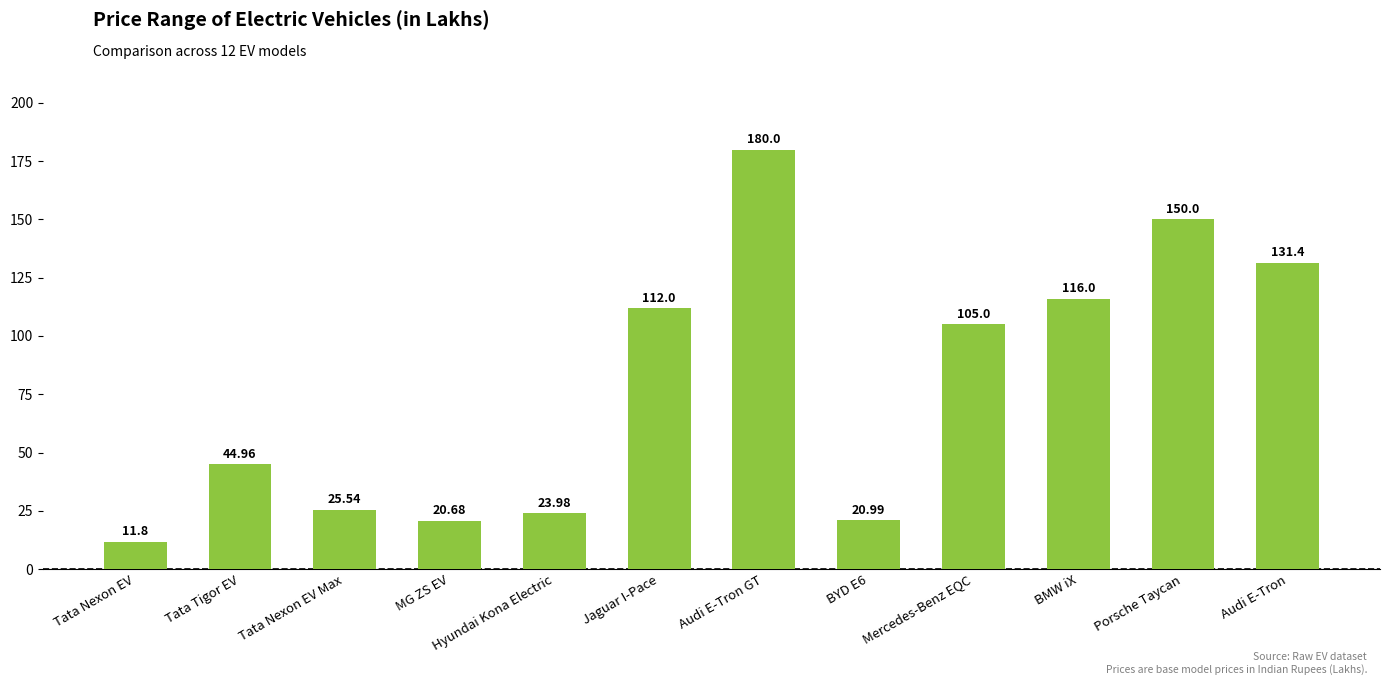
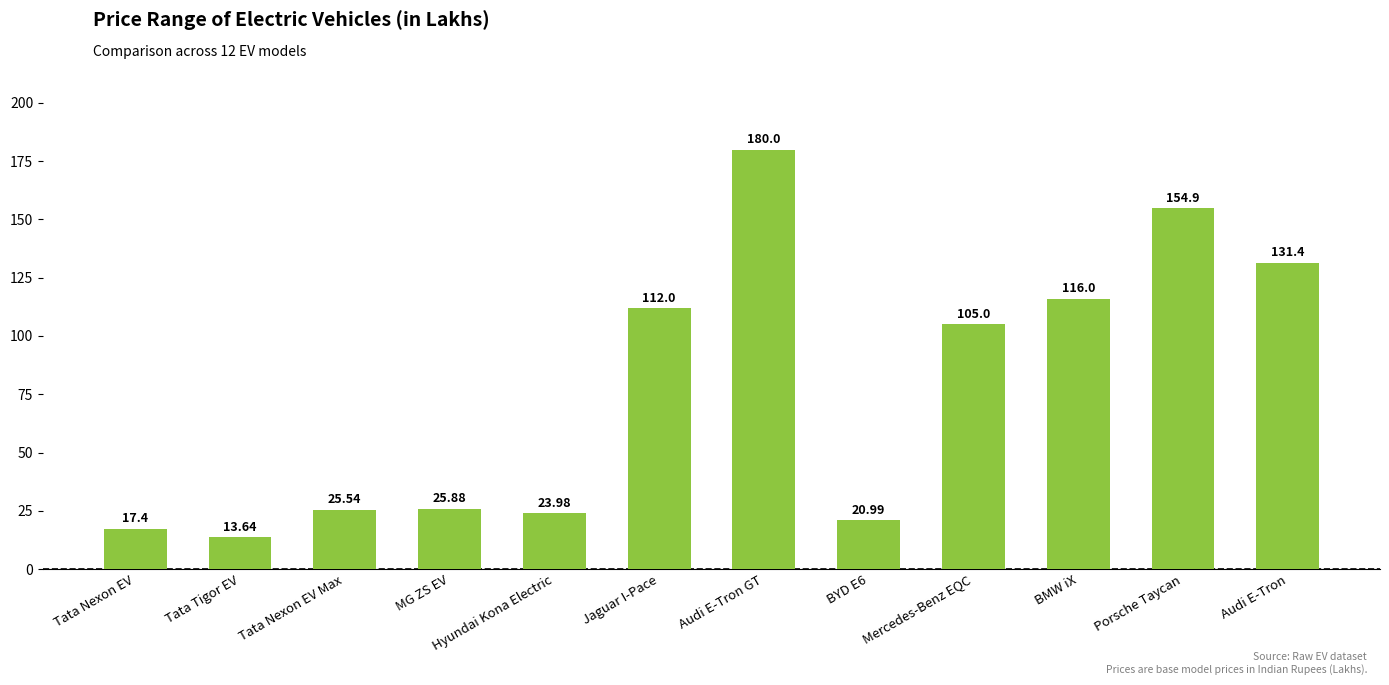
  {
-   "Tata Nexon EV": 11.8,
-   "Tata Tigor EV": 44.96,
+   "Tata Nexon EV": 17.4,
+   "Tata Tigor EV": 13.64,
    "Tata Nexon EV Max": 25.54,
-   "MG ZS EV": 20.68,
+   "MG ZS EV": 25.88,
    "Hyundai Kona Electric": 23.98,
    "Jaguar I-Pace": 112.0,
    "Audi E-Tron GT": 180.0,
    "BYD E6": 20.99,
    "Mercedes-Benz EQC": 105.0,
    "BMW iX": 116.0,
-   "Porsche Taycan": 150.0,
+   "Porsche Taycan": 154.9,
    "Audi E-Tron": 131.4
  }
